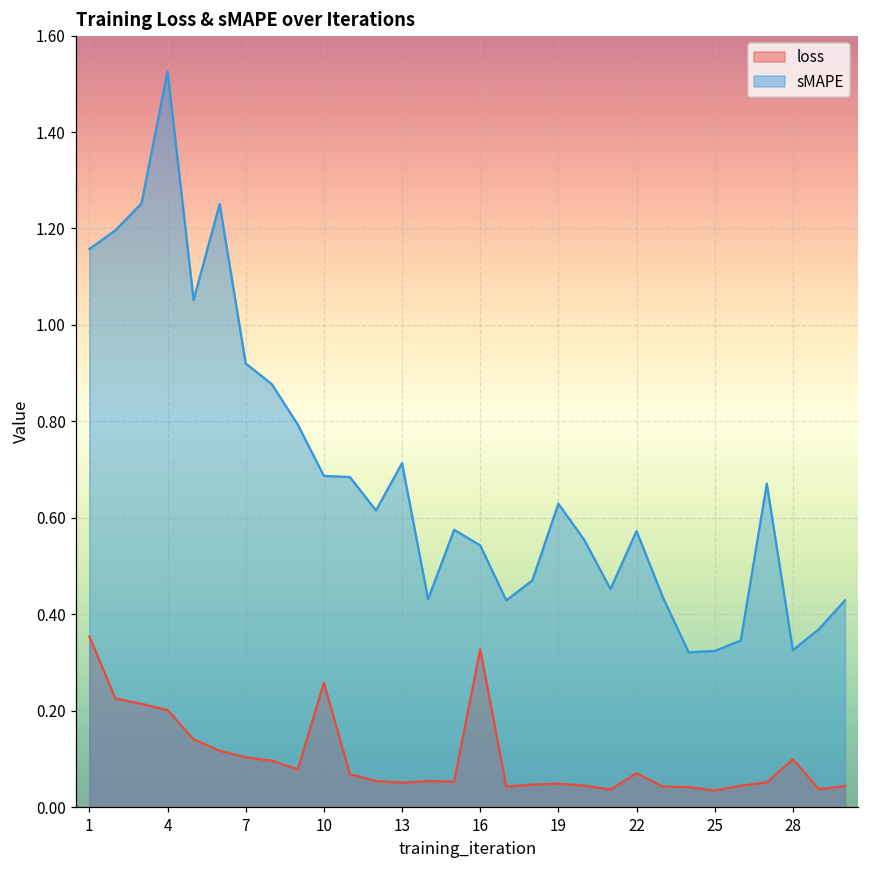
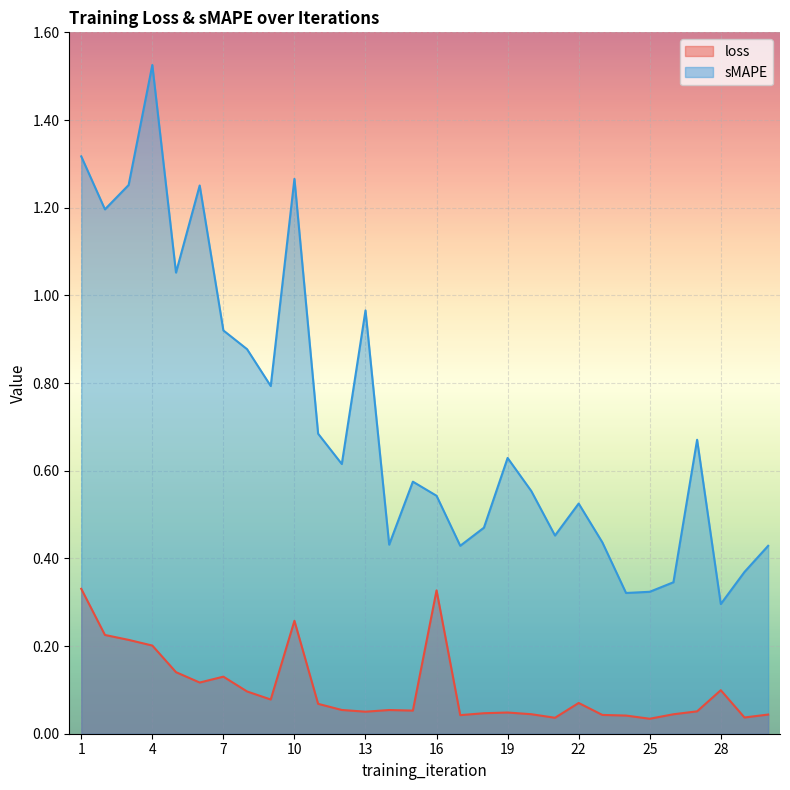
  {
    "loss": {
-     "1": 0.35,
+     "1": 0.33,
      "4": 0.20,
-     "7": 0.10,
+     "7": 0.13,
      "10": 0.26,
      "13": 0.05,
      "16": 0.33,
      "19": 0.05,
      "22": 0.07,
      "25": 0.03,
      "28": 0.10
    },
    "sMAPE": {
-     "1": 1.16,
+     "1": 1.32,
      "4": 1.53,
      "7": 0.92,
-     "10": 0.69,
-     "13": 0.71,
+     "10": 1.27,
+     "13": 0.97,
      "16": 0.54,
      "19": 0.63,
-     "22": 0.57,
+     "22": 0.53,
      "25": 0.32,
-     "28": 0.33
+     "28": 0.30
    }
  }
